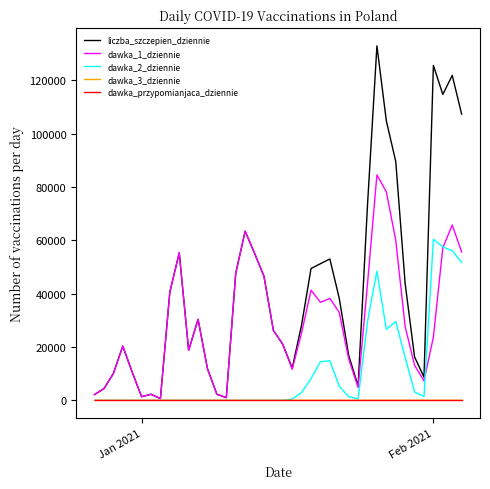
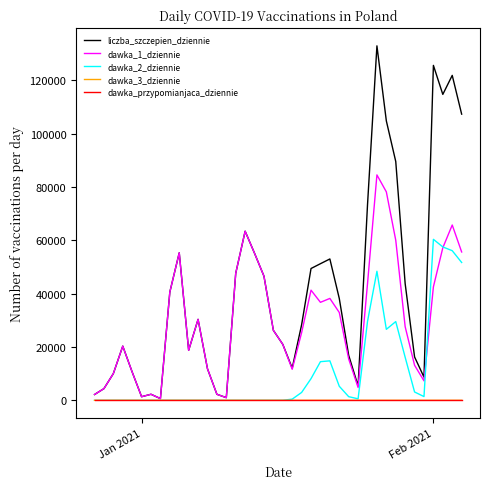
  {
    "liczba_szczepien_dziennie": {
      "Feb 2021": 126000
    },
    "dawka_1_dziennie": {
-     "Feb 2021": 24000
+     "Feb 2021": 43000
    },
    "dawka_2_dziennie": {
      "Feb 2021": 60000
    },
    "dawka_przypomianjaca_dziennie": {
      "Feb 2021": 0
    }
  }
